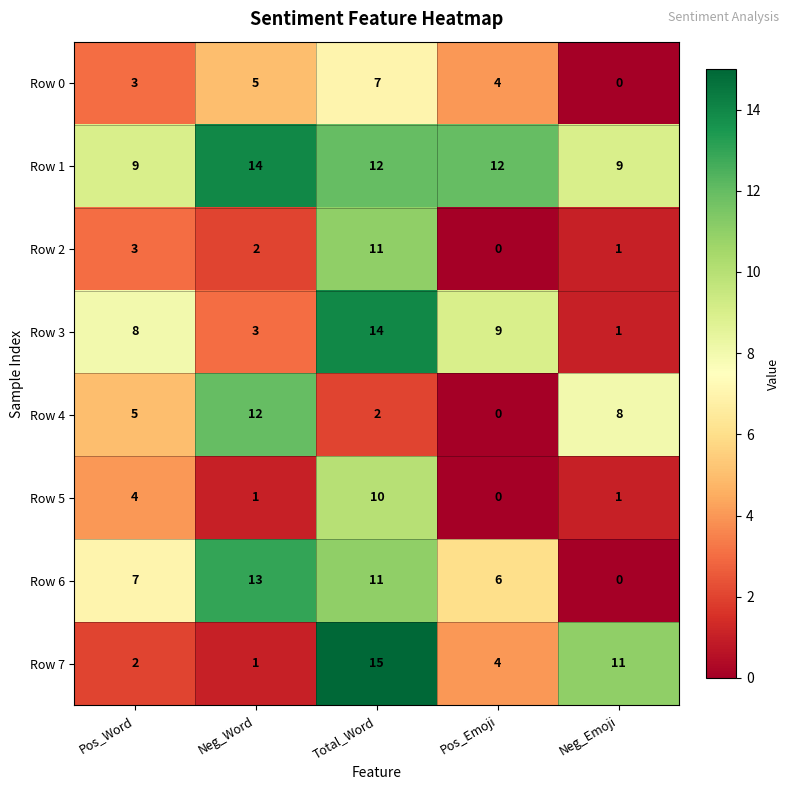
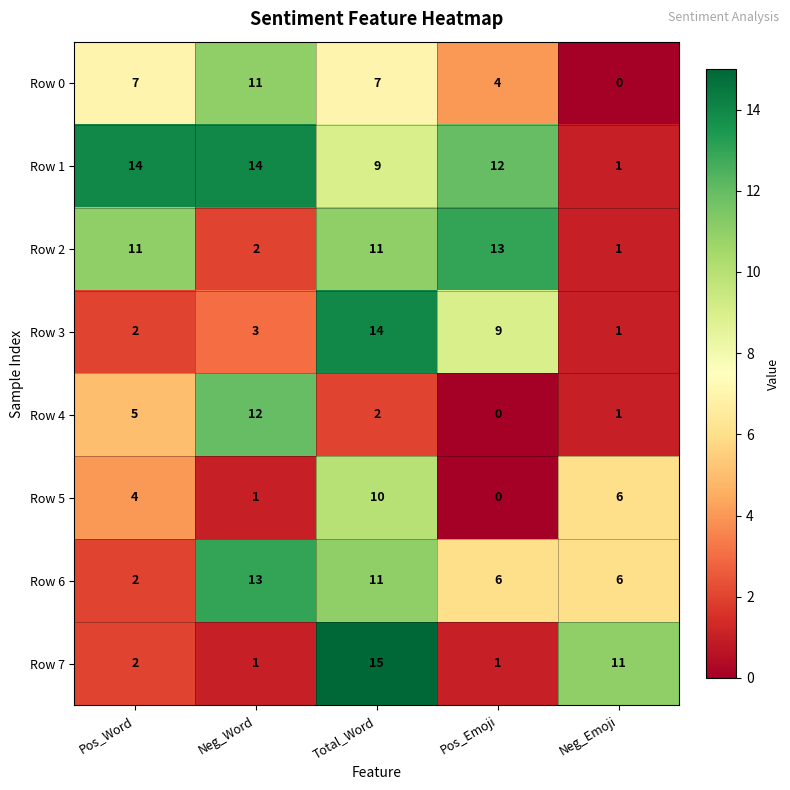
  {
    "Row 0": {
-     "Pos_Word": 3,
-     "Neg_Word": 5,
+     "Pos_Word": 7,
+     "Neg_Word": 11,
      "Total_Word": 7,
      "Pos_Emoji": 4,
      "Neg_Emoji": 0
    },
    "Row 1": {
-     "Pos_Word": 9,
+     "Pos_Word": 14,
      "Neg_Word": 14,
-     "Total_Word": 12,
+     "Total_Word": 9,
      "Pos_Emoji": 12,
-     "Neg_Emoji": 9
+     "Neg_Emoji": 1
    },
    "Row 2": {
-     "Pos_Word": 3,
+     "Pos_Word": 11,
      "Neg_Word": 2,
      "Total_Word": 11,
-     "Pos_Emoji": 0,
+     "Pos_Emoji": 13,
      "Neg_Emoji": 1
    },
    "Row 3": {
-     "Pos_Word": 8,
+     "Pos_Word": 2,
      "Neg_Word": 3,
      "Total_Word": 14,
      "Pos_Emoji": 9,
      "Neg_Emoji": 1
    },
    "Row 4": {
      "Pos_Word": 5,
      "Neg_Word": 12,
      "Total_Word": 2,
      "Pos_Emoji": 0,
-     "Neg_Emoji": 8
+     "Neg_Emoji": 1
    },
    "Row 5": {
      "Pos_Word": 4,
      "Neg_Word": 1,
      "Total_Word": 10,
      "Pos_Emoji": 0,
-     "Neg_Emoji": 1
+     "Neg_Emoji": 6
    },
    "Row 6": {
-     "Pos_Word": 7,
+     "Pos_Word": 2,
      "Neg_Word": 13,
      "Total_Word": 11,
      "Pos_Emoji": 6,
-     "Neg_Emoji": 0
+     "Neg_Emoji": 6
    },
    "Row 7": {
      "Pos_Word": 2,
      "Neg_Word": 1,
      "Total_Word": 15,
-     "Pos_Emoji": 4,
+     "Pos_Emoji": 1,
      "Neg_Emoji": 11
    }
  }
